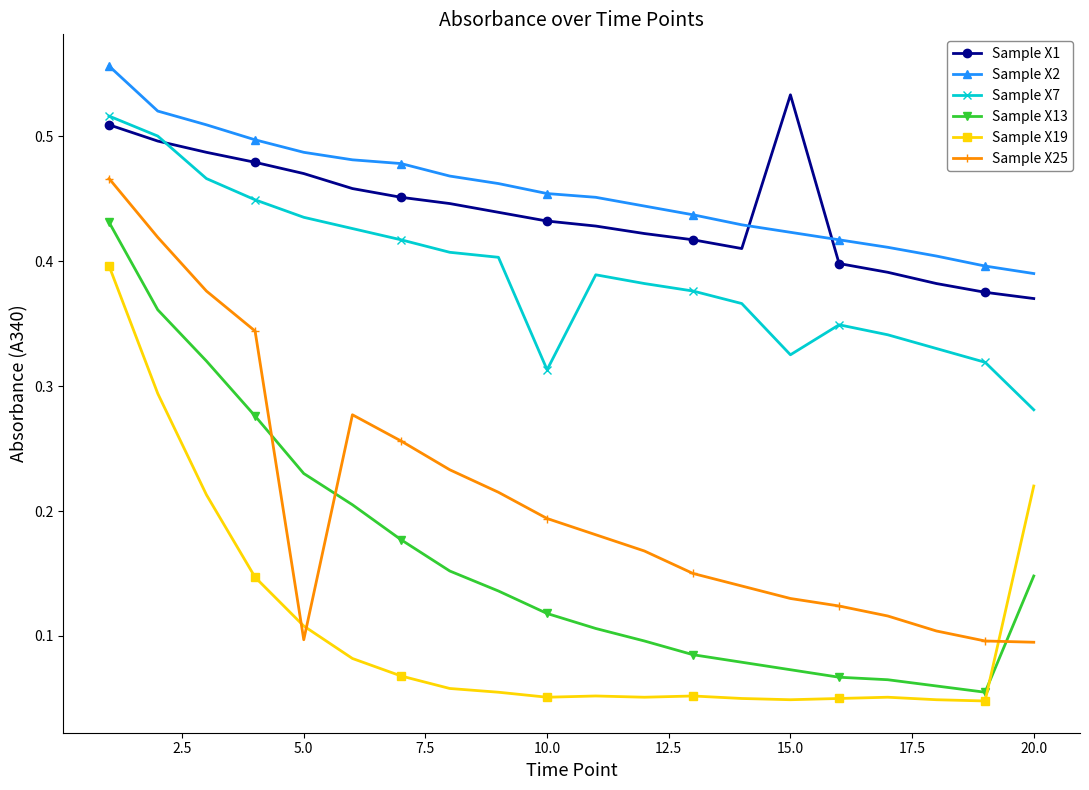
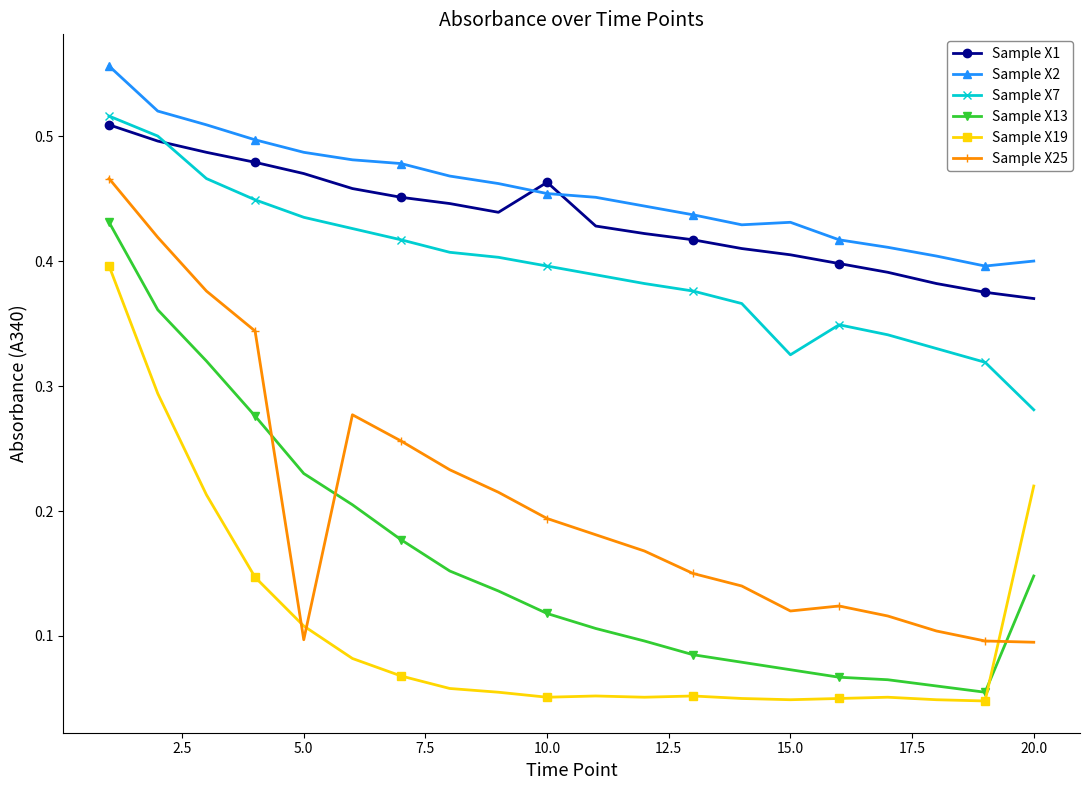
  {
    "Sample X1": {
      "5.0": 0.470,
-     "10.0": 0.432,
-     "15.0": 0.533,
+     "10.0": 0.463,
+     "15.0": 0.405,
      "20.0": 0.370
    },
    "Sample X2": {
      "5.0": 0.487,
      "10.0": 0.454,
-     "15.0": 0.423,
-     "20.0": 0.39
+     "15.0": 0.431,
+     "20.0": 0.40
    },
    "Sample X7": {
      "5.0": 0.435,
-     "10.0": 0.313,
+     "10.0": 0.396,
      "15.0": 0.325,
      "20.0": 0.281
    },
    "Sample X13": {
      "5.0": 0.230,
      "10.0": 0.118,
      "15.0": 0.073,
      "20.0": 0.148
    },
    "Sample X19": {
      "5.0": 0.108,
      "10.0": 0.051,
      "15.0": 0.049,
      "20.0": 0.220
    },
    "Sample X25": {
      "5.0": 0.097,
      "10.0": 0.194,
-     "15.0": 0.13,
+     "15.0": 0.12,
      "20.0": 0.095
    }
  }
